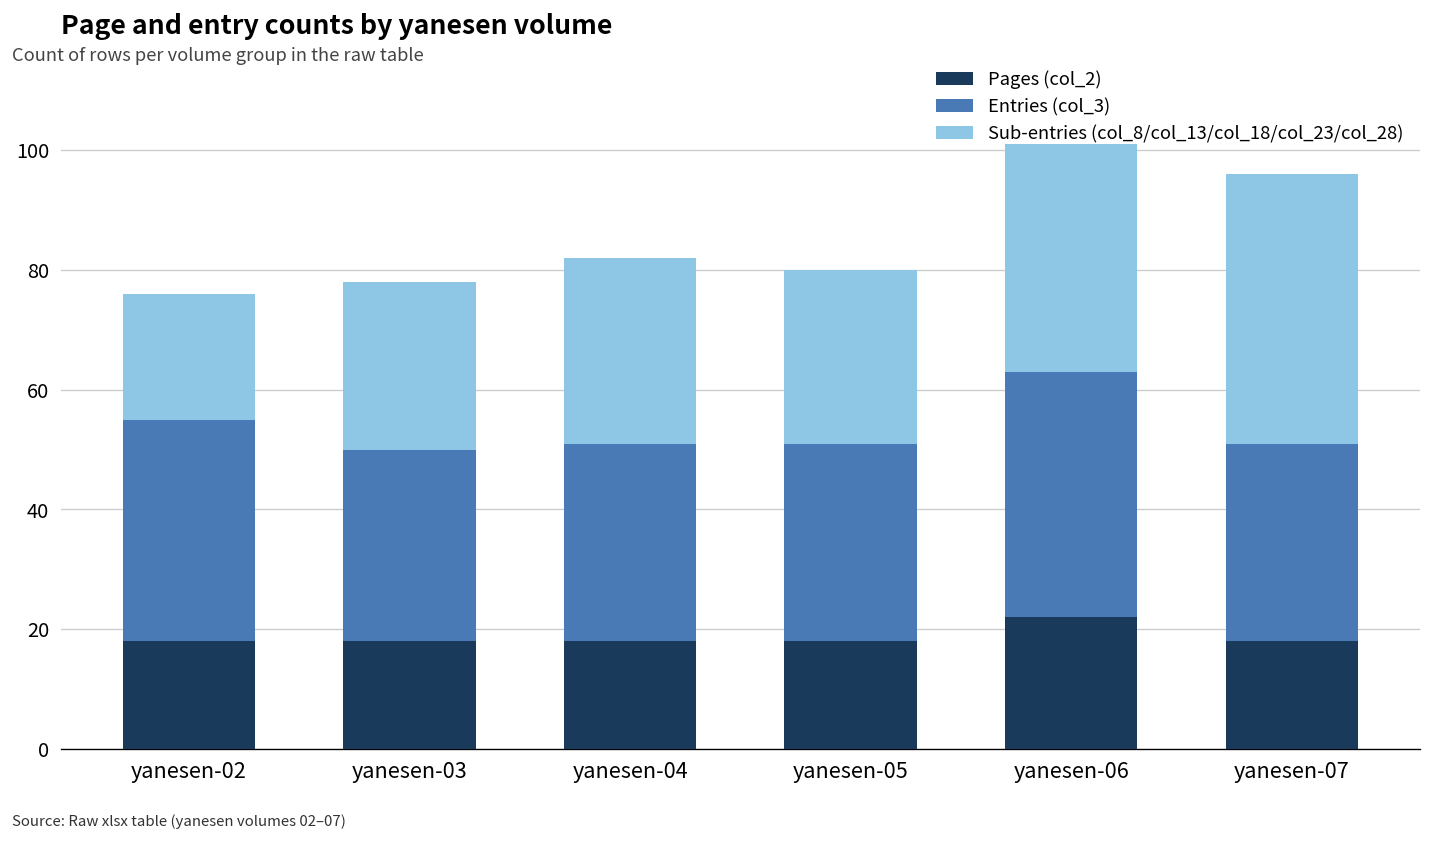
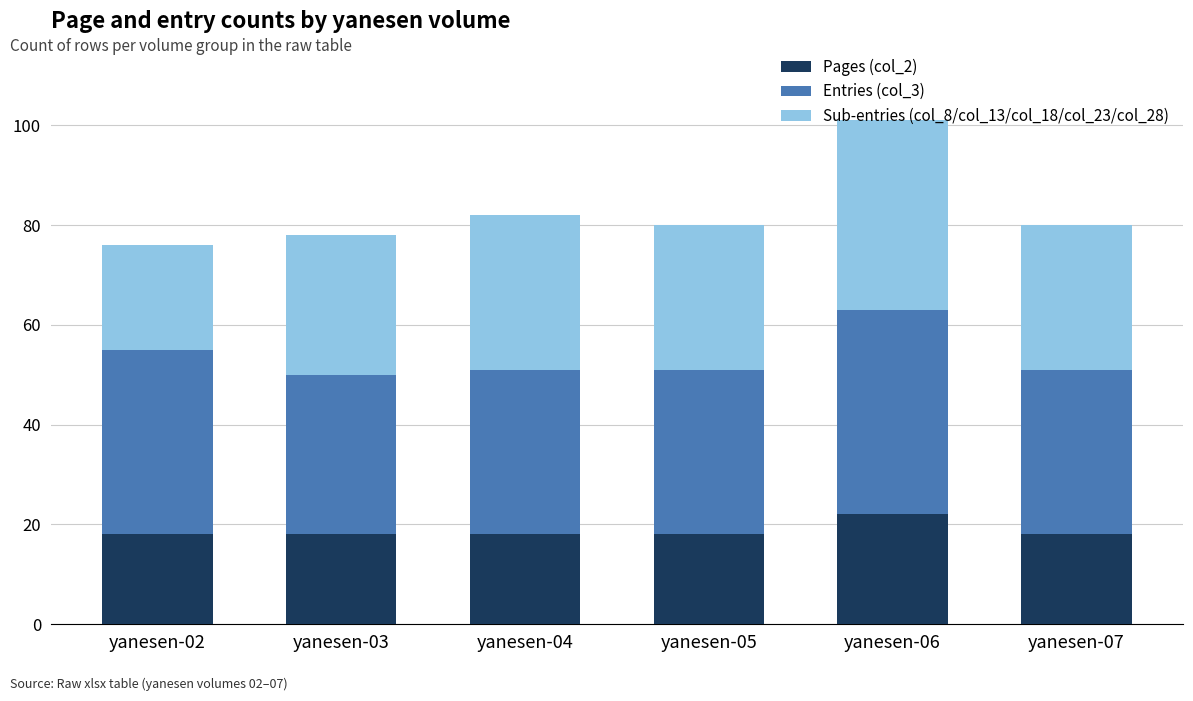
  {
    "Pages (col_2)": {
      "yanesen-02": 18,
      "yanesen-03": 18,
      "yanesen-04": 18,
      "yanesen-05": 18,
      "yanesen-06": 22,
      "yanesen-07": 18
    },
    "Entries (col_3)": {
      "yanesen-02": 37,
      "yanesen-03": 32,
      "yanesen-04": 33,
      "yanesen-05": 33,
      "yanesen-06": 41,
      "yanesen-07": 33
    },
    "Sub-entries (col_8/col_13/col_18/col_23/col_28)": {
      "yanesen-02": 21,
      "yanesen-03": 28,
      "yanesen-04": 31,
      "yanesen-05": 29,
      "yanesen-06": 38,
-     "yanesen-07": 45
+     "yanesen-07": 29
    }
  }
